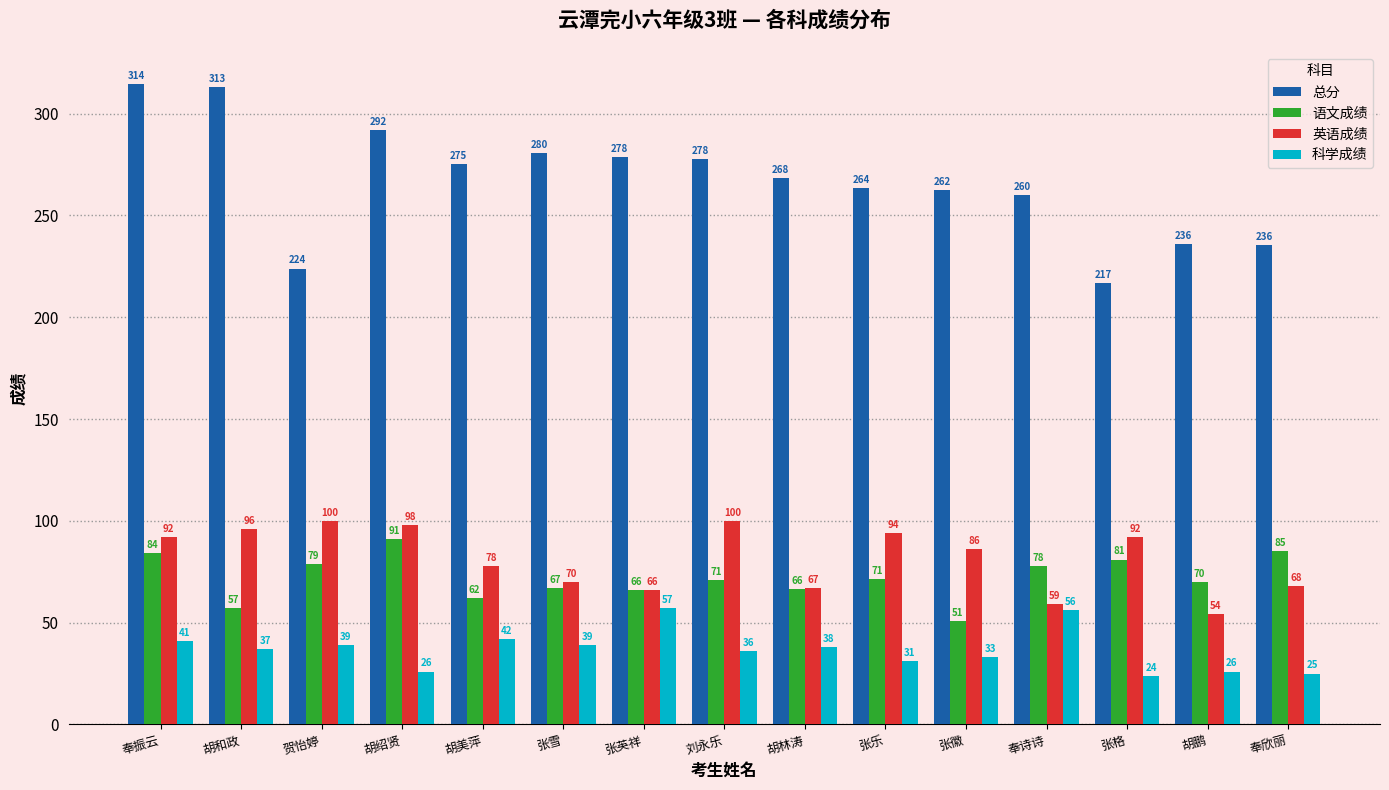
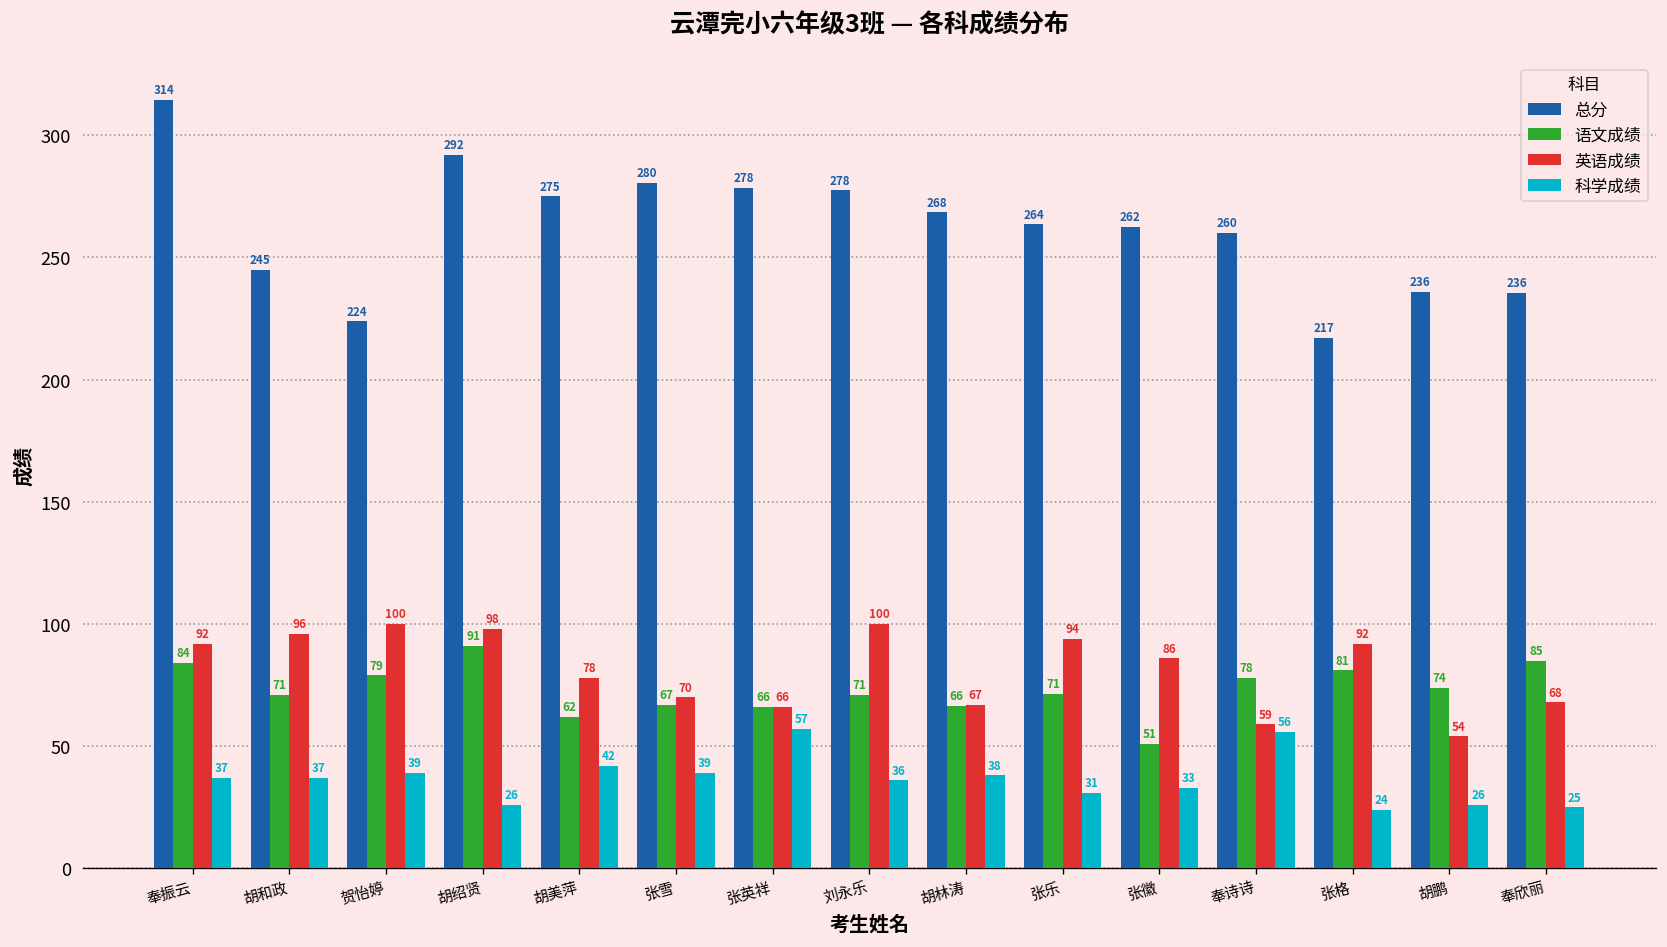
  {
    "总分": {
      "奉振云": 314,
-     "胡和政": 313,
+     "胡和政": 245,
      "贺怡婷": 224,
      "胡绍贤": 292,
      "胡美萍": 275,
      "张雪": 280,
      "张英祥": 278,
      "刘永乐": 278,
      "胡林涛": 268,
      "张乐": 264,
      "张徽": 262,
      "奉诗诗": 260,
      "张格": 217,
      "胡鹏": 236,
      "奉欣丽": 236
    },
    "语文成绩": {
      "奉振云": 84,
-     "胡和政": 57,
+     "胡和政": 71,
      "贺怡婷": 79,
      "胡绍贤": 91,
      "胡美萍": 62,
      "张雪": 67,
      "张英祥": 66,
      "刘永乐": 71,
      "胡林涛": 66,
      "张乐": 71,
      "张徽": 51,
      "奉诗诗": 78,
      "张格": 81,
-     "胡鹏": 70,
+     "胡鹏": 74,
      "奉欣丽": 85
    },
    "英语成绩": {
      "奉振云": 92,
      "胡和政": 96,
      "贺怡婷": 100,
      "胡绍贤": 98,
      "胡美萍": 78,
      "张雪": 70,
      "张英祥": 66,
      "刘永乐": 100,
      "胡林涛": 67,
      "张乐": 94,
      "张徽": 86,
      "奉诗诗": 59,
      "张格": 92,
      "胡鹏": 54,
      "奉欣丽": 68
    },
    "科学成绩": {
-     "奉振云": 41,
+     "奉振云": 37,
      "胡和政": 37,
      "贺怡婷": 39,
      "胡绍贤": 26,
      "胡美萍": 42,
      "张雪": 39,
      "张英祥": 57,
      "刘永乐": 36,
      "胡林涛": 38,
      "张乐": 31,
      "张徽": 33,
      "奉诗诗": 56,
      "张格": 24,
      "胡鹏": 26,
      "奉欣丽": 25
    }
  }
